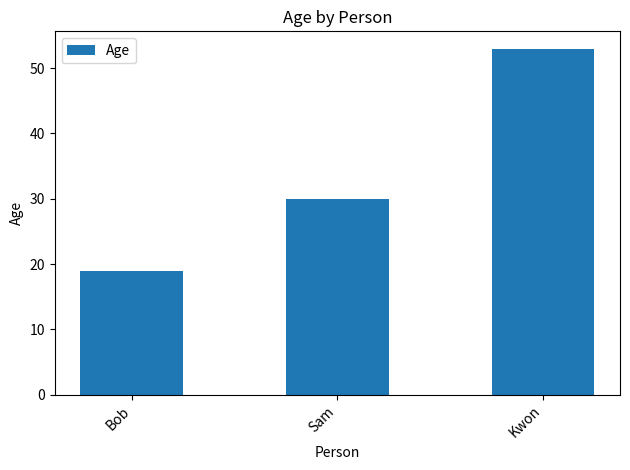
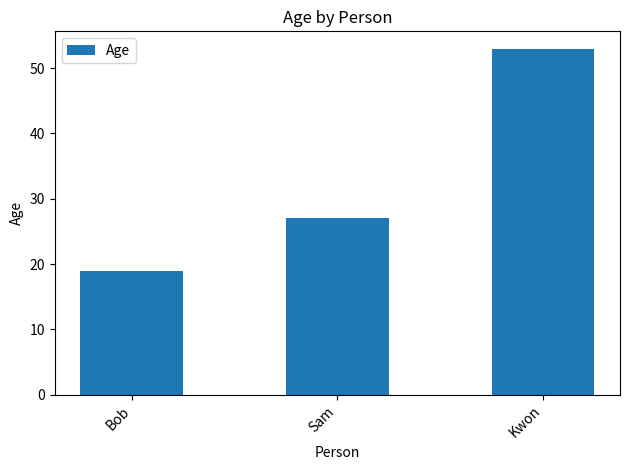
  {
    "Bob": 19,
-   "Sam": 30,
+   "Sam": 27,
    "Kwon": 53
  }
